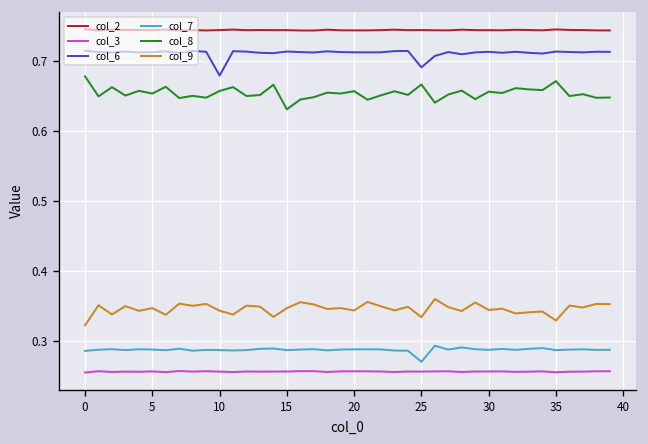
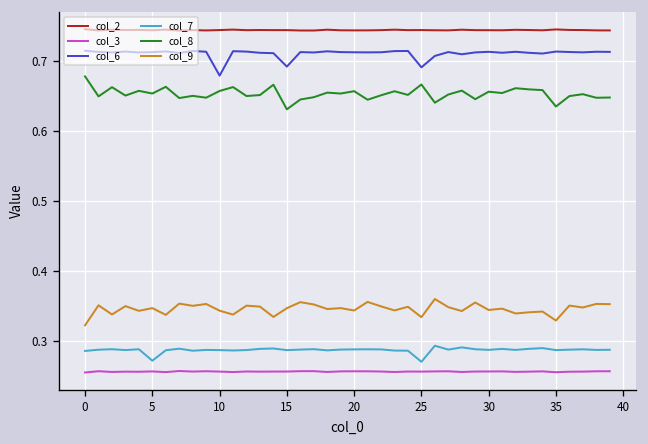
  {
    "col_2": {
      "10": 0.74,
      "15": 0.74,
      "20": 0.74,
      "25": 0.74,
      "30": 0.74,
      "35": 0.74
    },
    "col_3": {
      "0": 0.25,
      "5": 0.26,
      "10": 0.26,
      "15": 0.26,
      "20": 0.26,
      "25": 0.26,
      "30": 0.26,
      "35": 0.26
    },
    "col_6": {
      "10": 0.68,
-     "15": 0.71,
+     "15": 0.69,
      "20": 0.71,
      "25": 0.69,
      "30": 0.71,
      "35": 0.71
    },
    "col_7": {
      "0": 0.29,
-     "5": 0.29,
+     "5": 0.27,
      "10": 0.29,
      "15": 0.29,
      "20": 0.29,
      "25": 0.27,
      "30": 0.29,
      "35": 0.29
    },
    "col_8": {
      "0": 0.68,
      "5": 0.65,
      "10": 0.66,
      "15": 0.63,
      "20": 0.66,
      "25": 0.67,
      "30": 0.66,
-     "35": 0.67
+     "35": 0.63
    },
    "col_9": {
      "0": 0.32,
      "5": 0.35,
      "10": 0.34,
      "15": 0.35,
      "20": 0.34,
      "25": 0.33,
      "30": 0.34,
      "35": 0.33
    }
  }
